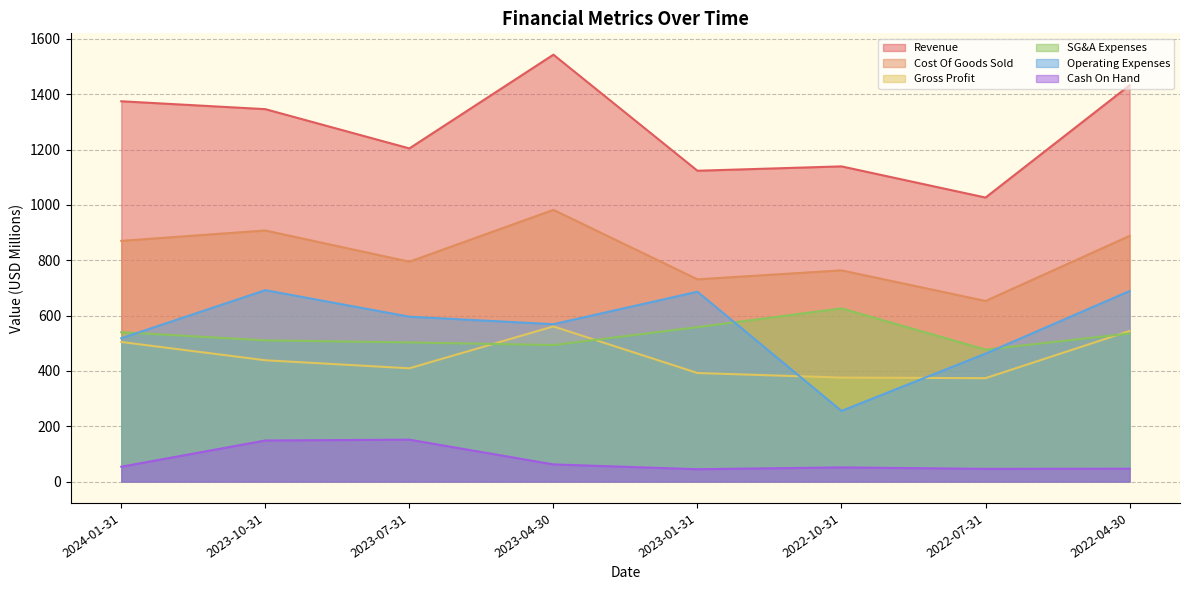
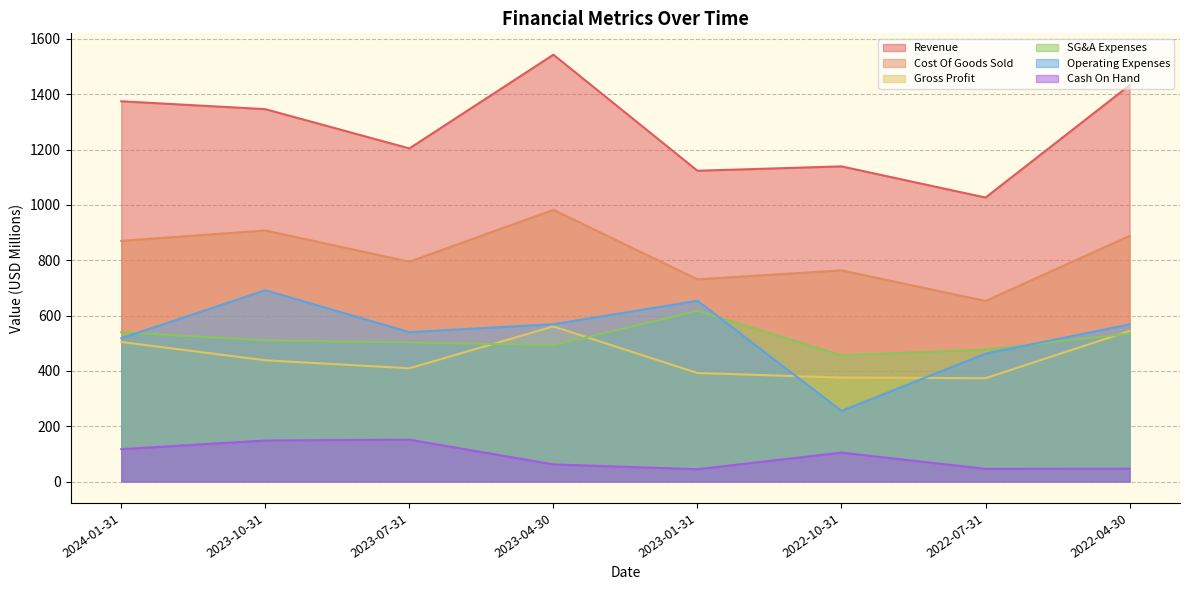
  {
    "SG&A Expenses": {
      "2024-01-31": 540,
      "2023-10-31": 510,
      "2023-07-31": 500,
      "2023-04-30": 490,
-     "2023-01-31": 560,
-     "2022-10-31": 630,
+     "2023-01-31": 620,
+     "2022-10-31": 460,
      "2022-07-31": 480
    },
    "Operating Expenses": {
      "2024-01-31": 520,
      "2023-10-31": 690,
-     "2023-07-31": 600,
-     "2023-01-31": 690,
+     "2023-07-31": 540,
+     "2023-01-31": 650,
      "2022-10-31": 260,
      "2022-07-31": 460,
-     "2022-04-30": 690
+     "2022-04-30": 570
    },
    "Cash On Hand": {
-     "2024-01-31": 50,
+     "2024-01-31": 120,
      "2023-10-31": 150,
      "2023-07-31": 150,
      "2023-04-30": 60,
      "2023-01-31": 40,
-     "2022-10-31": 50,
+     "2022-10-31": 100,
      "2022-07-31": 50,
      "2022-04-30": 50
    }
  }
